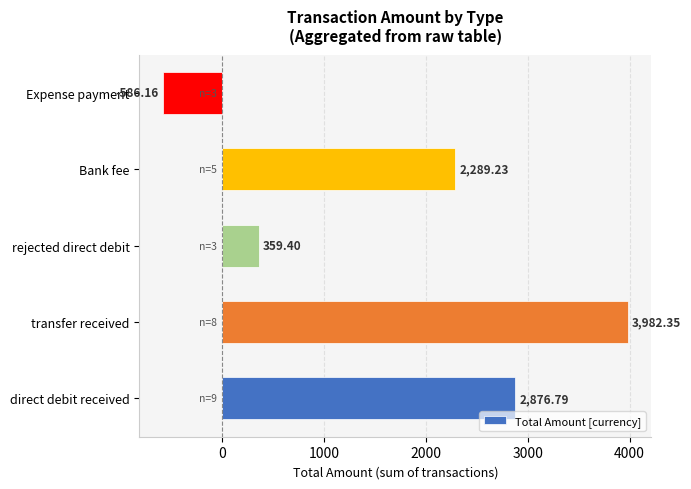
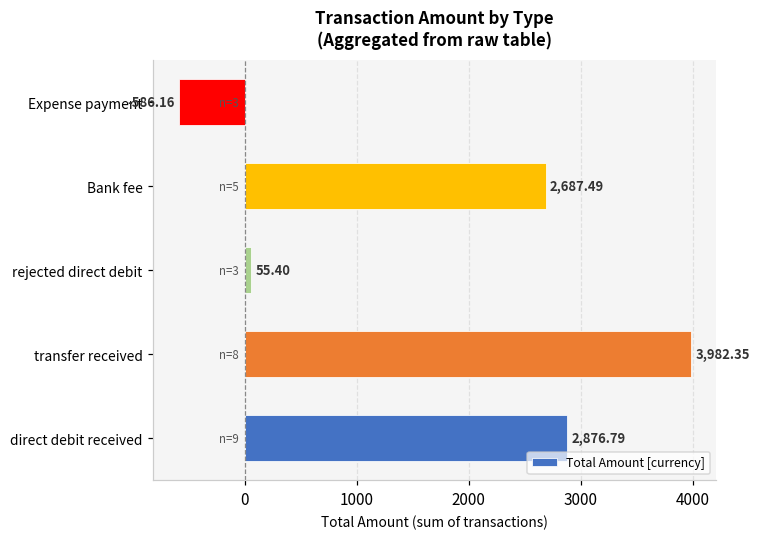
  {
    "Expense payment": "-586.16",
-   "Bank fee": "2,289.23",
-   "rejected direct debit": "359.40",
+   "Bank fee": "2,687.49",
+   "rejected direct debit": "55.40",
    "transfer received": "3,982.35",
    "direct debit received": "2,876.79"
  }
